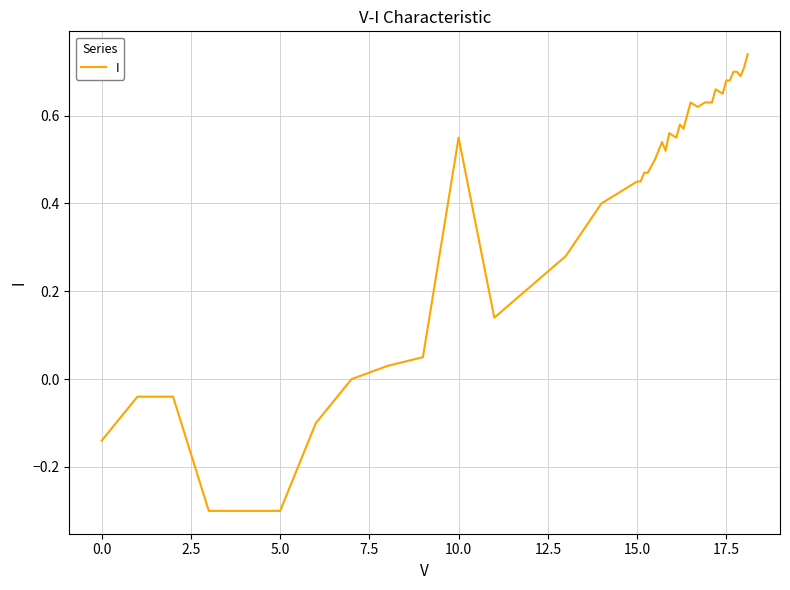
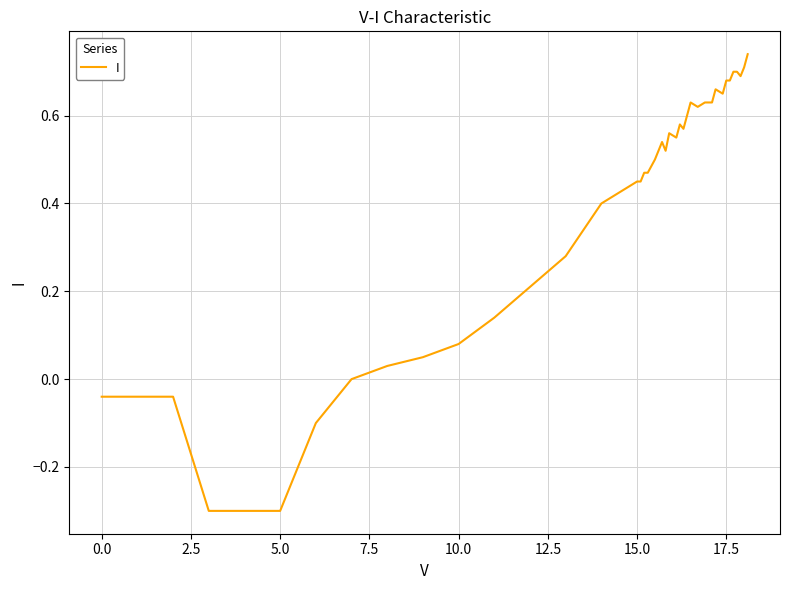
  {
-   "0.0": -0.14,
+   "0.0": -0.04,
    "5.0": -0.30,
-   "10.0": 0.55,
+   "10.0": 0.08,
    "15.0": 0.45,
    "17.5": 0.68
  }
